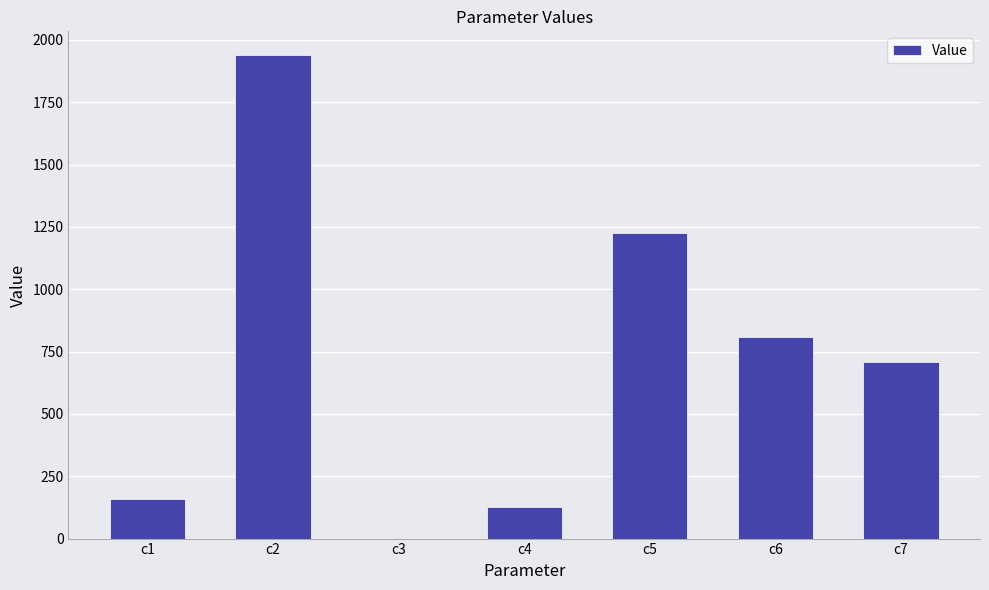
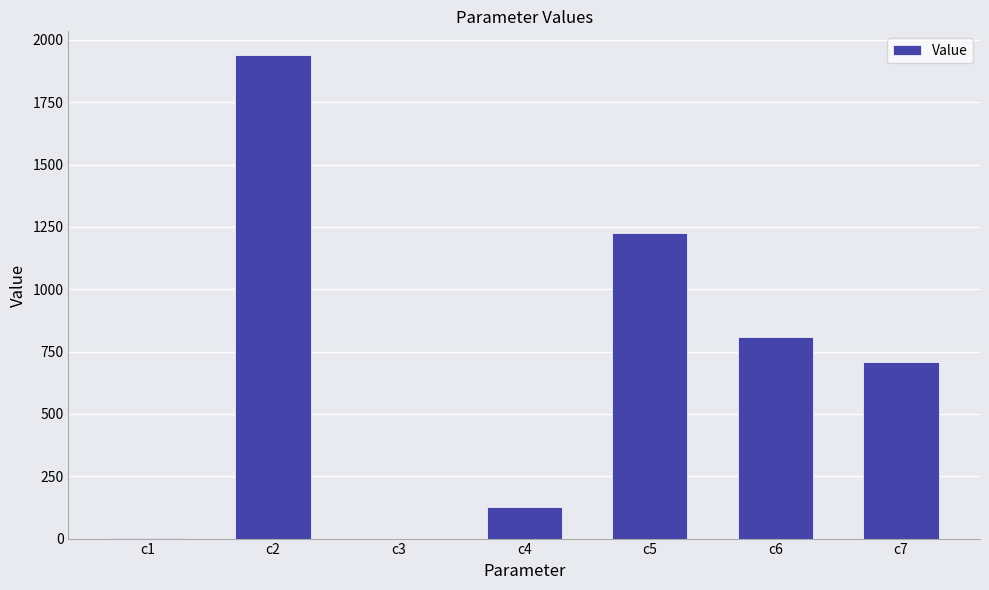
  {
-   "c1": 160,
+   "c1": 0,
    "c2": 1940,
    "c4": 130,
    "c5": 1230,
    "c6": 810,
    "c7": 710
  }
